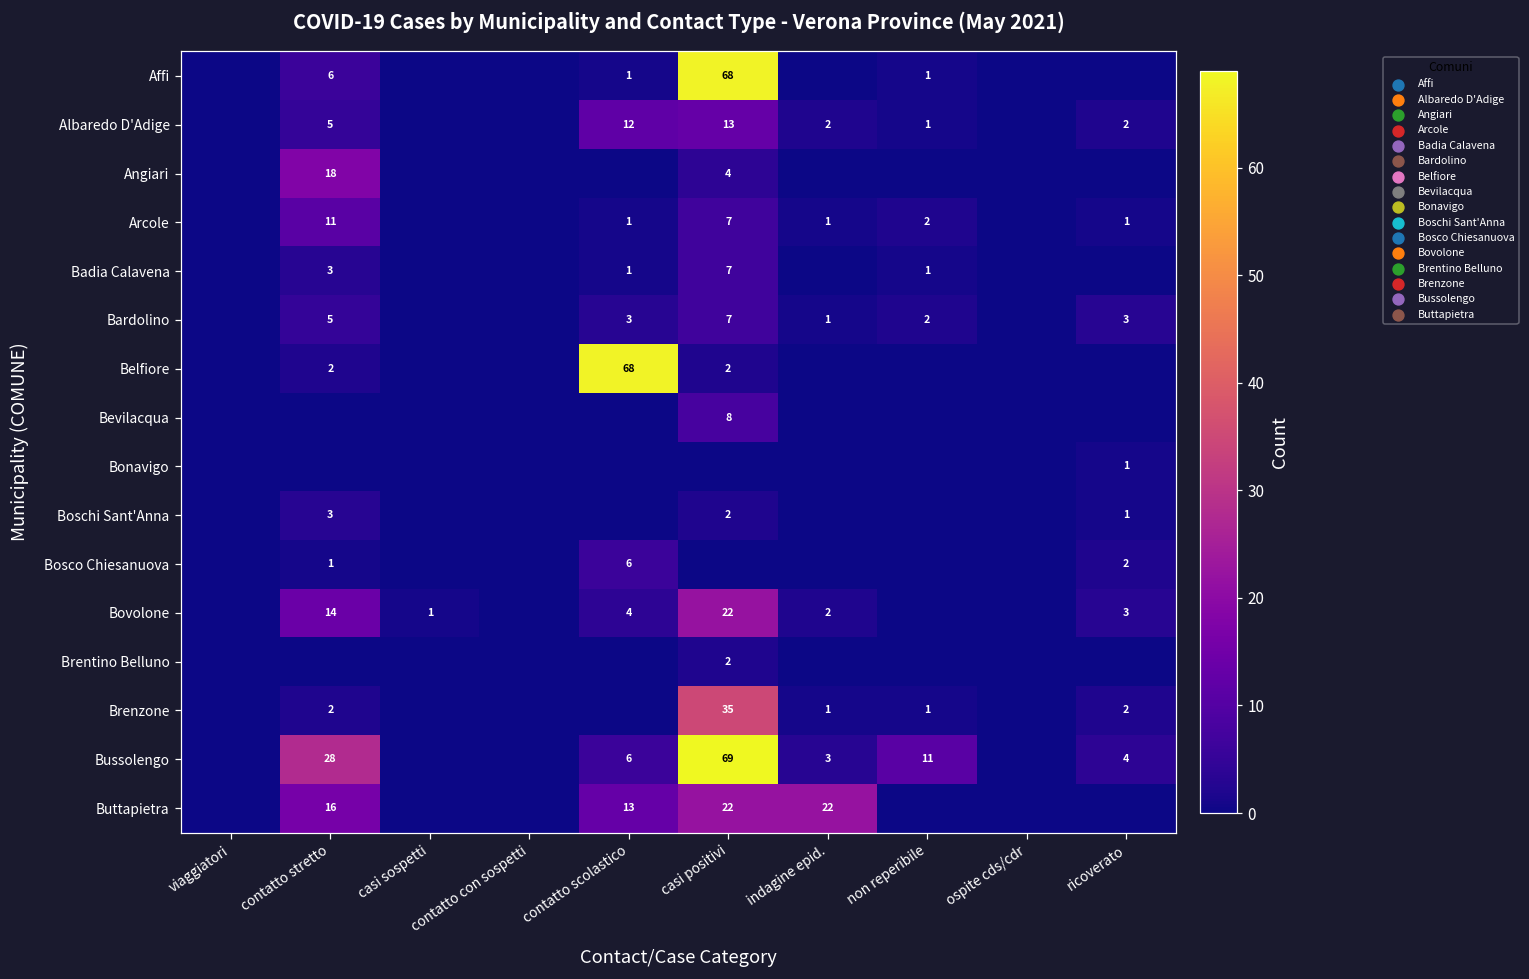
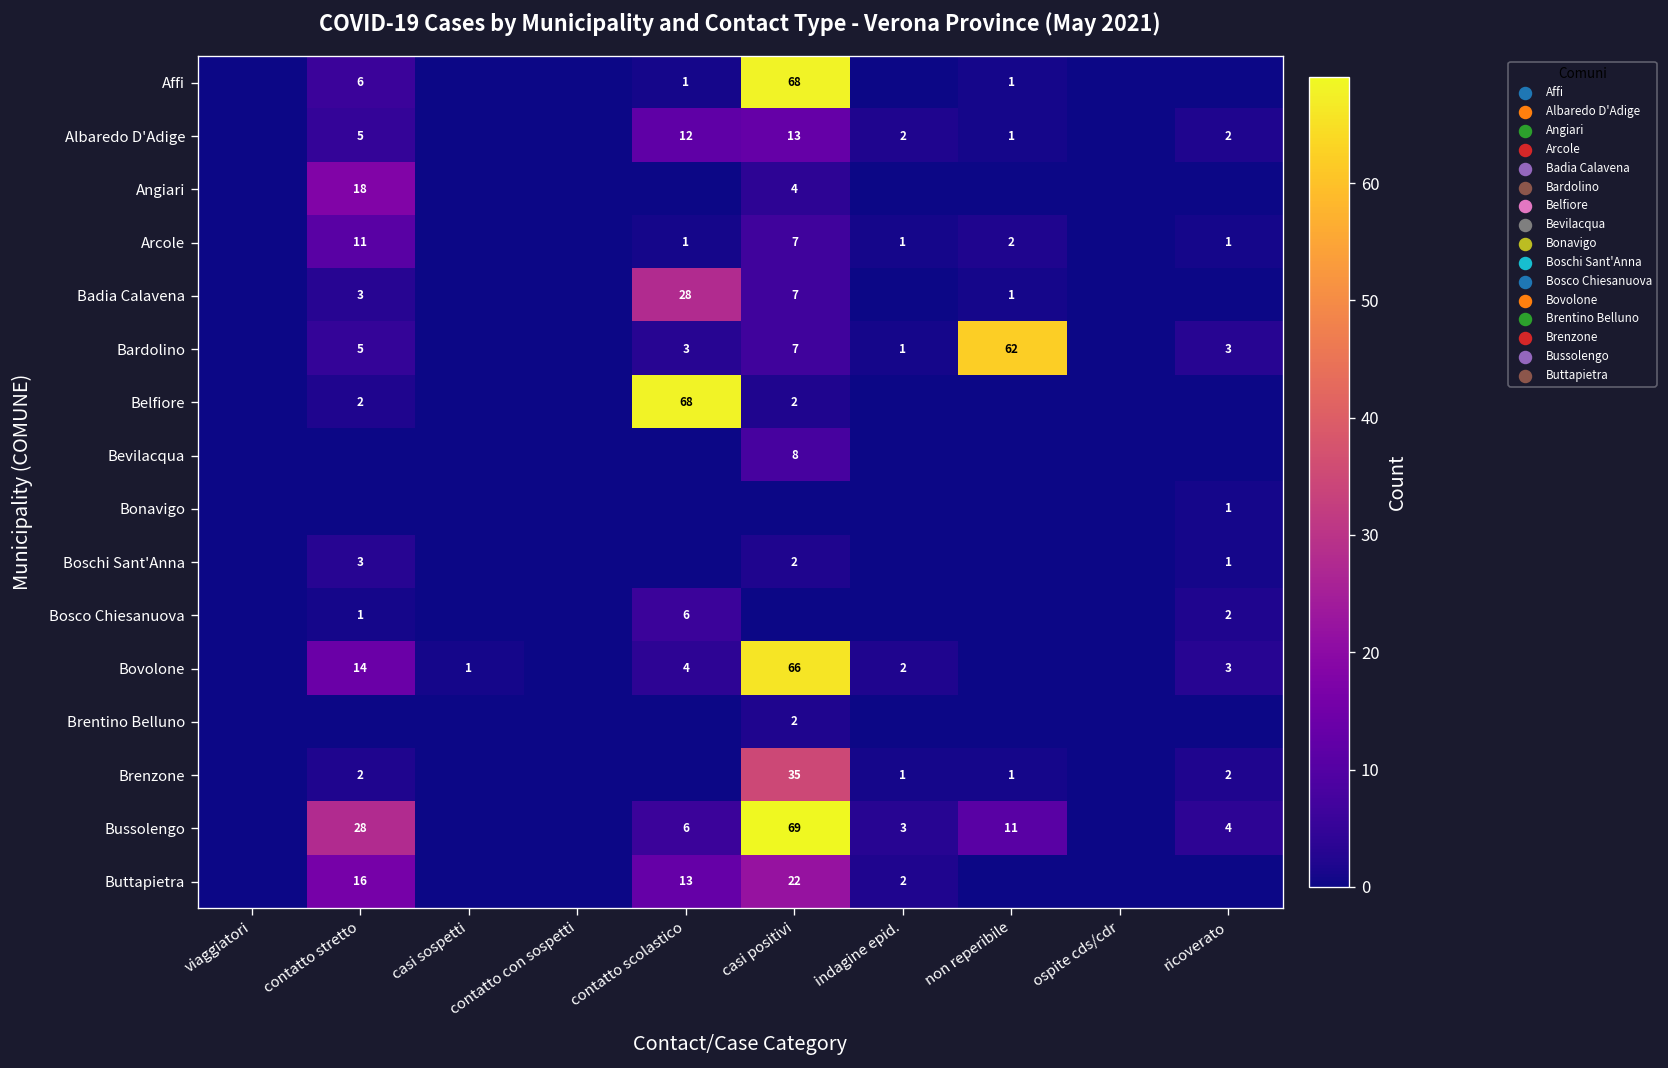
  {
    "Affi": {
      "contatto stretto": 6,
      "contatto scolastico": 1,
      "casi positivi": 68,
      "non reperibile": 1
    },
    "Albaredo D'Adige": {
      "contatto stretto": 5,
      "contatto scolastico": 12,
      "casi positivi": 13,
      "indagine epid.": 2,
      "non reperibile": 1,
      "ricoverato": 2
    },
    "Angiari": {
      "contatto stretto": 18,
      "casi positivi": 4
    },
    "Arcole": {
      "contatto stretto": 11,
      "contatto scolastico": 1,
      "casi positivi": 7,
      "indagine epid.": 1,
      "non reperibile": 2,
      "ricoverato": 1
    },
    "Badia Calavena": {
      "contatto stretto": 3,
-     "contatto scolastico": 1,
+     "contatto scolastico": 28,
      "casi positivi": 7,
      "non reperibile": 1
    },
    "Bardolino": {
      "contatto stretto": 5,
      "contatto scolastico": 3,
      "casi positivi": 7,
      "indagine epid.": 1,
-     "non reperibile": 2,
+     "non reperibile": 62,
      "ricoverato": 3
    },
    "Belfiore": {
      "contatto stretto": 2,
      "contatto scolastico": 68,
      "casi positivi": 2
    },
    "Bevilacqua": {
      "casi positivi": 8
    },
    "Bonavigo": {
      "ricoverato": 1
    },
    "Boschi Sant'Anna": {
      "contatto stretto": 3,
      "casi positivi": 2,
      "ricoverato": 1
    },
    "Bosco Chiesanuova": {
      "contatto stretto": 1,
      "contatto scolastico": 6,
      "ricoverato": 2
    },
    "Bovolone": {
      "contatto stretto": 14,
      "casi sospetti": 1,
      "contatto scolastico": 4,
-     "casi positivi": 22,
+     "casi positivi": 66,
      "indagine epid.": 2,
      "ricoverato": 3
    },
    "Brentino Belluno": {
      "casi positivi": 2
    },
    "Brenzone": {
      "contatto stretto": 2,
      "casi positivi": 35,
      "indagine epid.": 1,
      "non reperibile": 1,
      "ricoverato": 2
    },
    "Bussolengo": {
      "contatto stretto": 28,
      "contatto scolastico": 6,
      "casi positivi": 69,
      "indagine epid.": 3,
      "non reperibile": 11,
      "ricoverato": 4
    },
    "Buttapietra": {
      "contatto stretto": 16,
      "contatto scolastico": 13,
      "casi positivi": 22,
-     "indagine epid.": 22
+     "indagine epid.": 2
    }
  }
